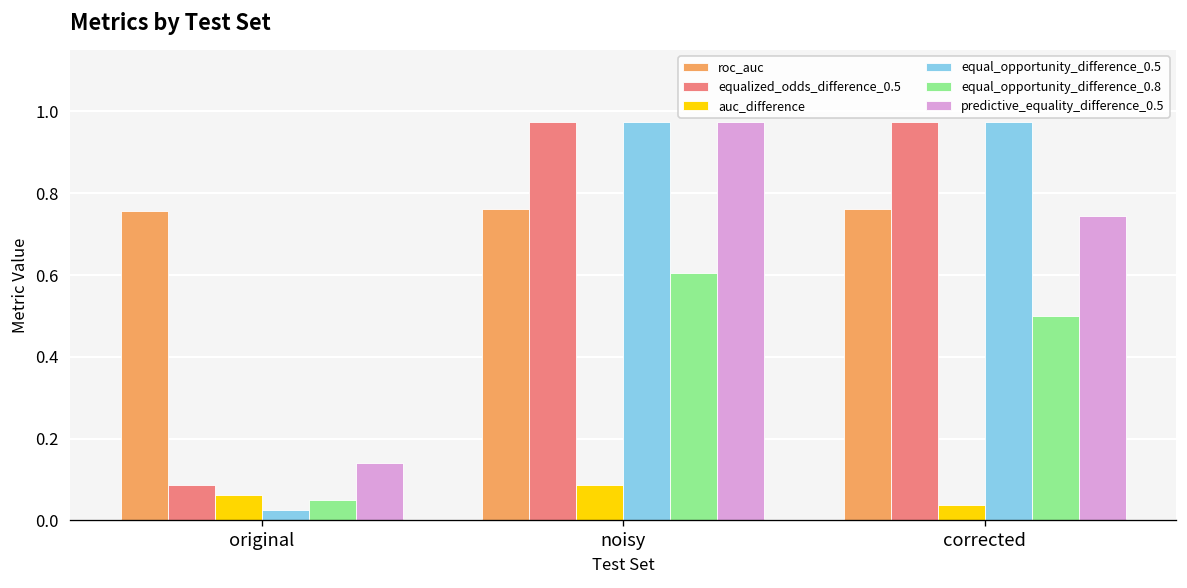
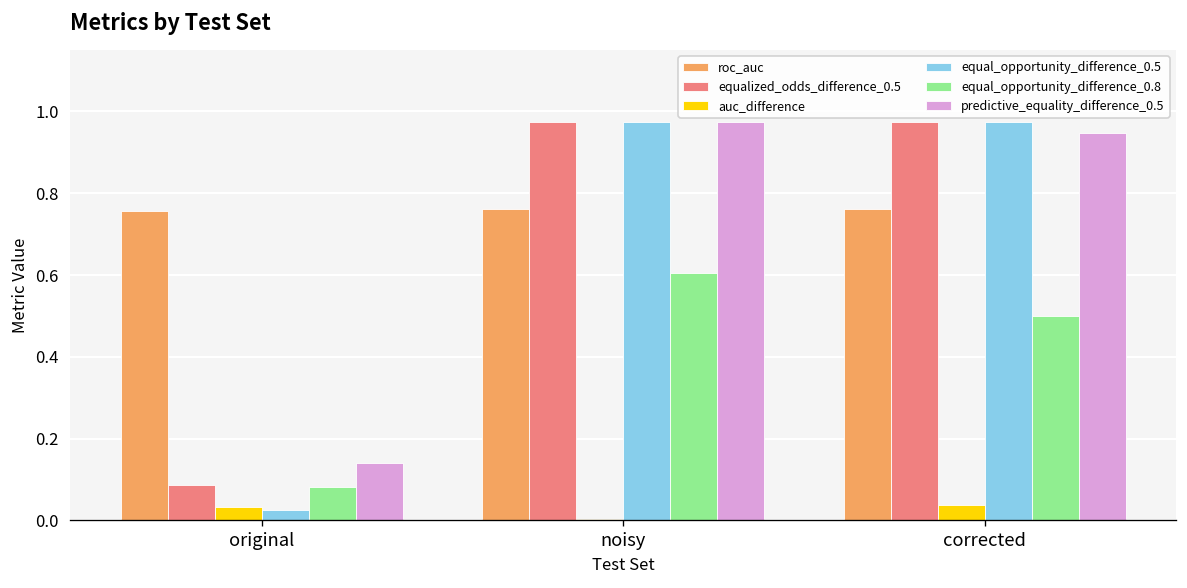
  {
    "auc_difference": {
-     "original": 0.06,
-     "noisy": 0.09,
+     "original": 0.03,
+     "noisy": 0.00,
      "corrected": 0.04
    },
    "equal_opportunity_difference_0.5": {
      "original": 0.03,
      "noisy": 0.97,
      "corrected": 0.97
    },
    "equal_opportunity_difference_0.8": {
-     "original": 0.05,
+     "original": 0.08,
      "noisy": 0.60,
      "corrected": 0.50
    },
    "predictive_equality_difference_0.5": {
      "original": 0.14,
      "noisy": 0.97,
-     "corrected": 0.74
+     "corrected": 0.95
    }
  }
